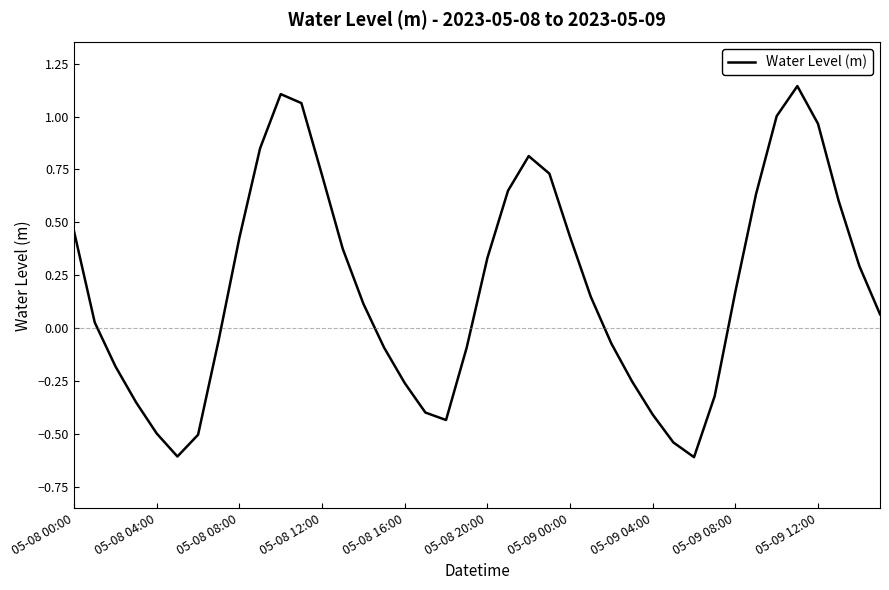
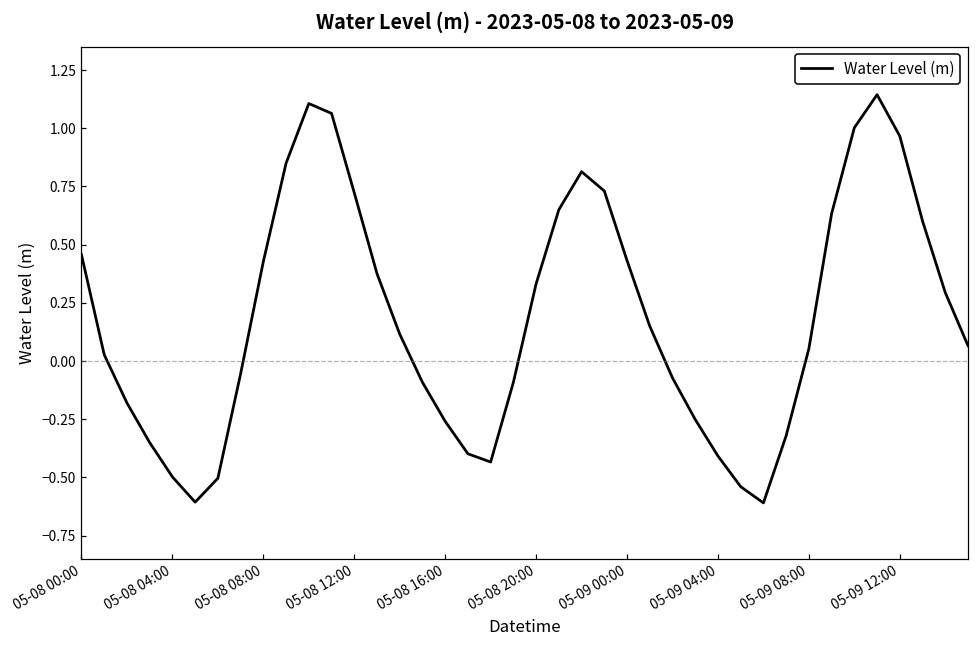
  {
    "05-08 00:00": 0.46,
    "05-08 04:00": -0.50,
    "05-08 08:00": 0.43,
    "05-08 12:00": 0.72,
    "05-08 16:00": -0.26,
    "05-08 20:00": 0.33,
    "05-09 00:00": 0.43,
    "05-09 04:00": -0.41,
-   "05-09 08:00": 0.17,
+   "05-09 08:00": 0.05,
    "05-09 12:00": 0.97
  }
